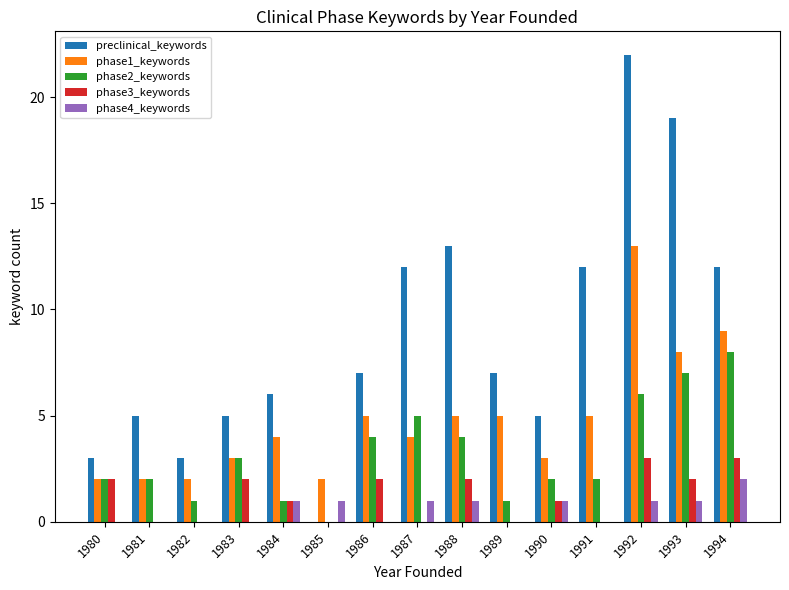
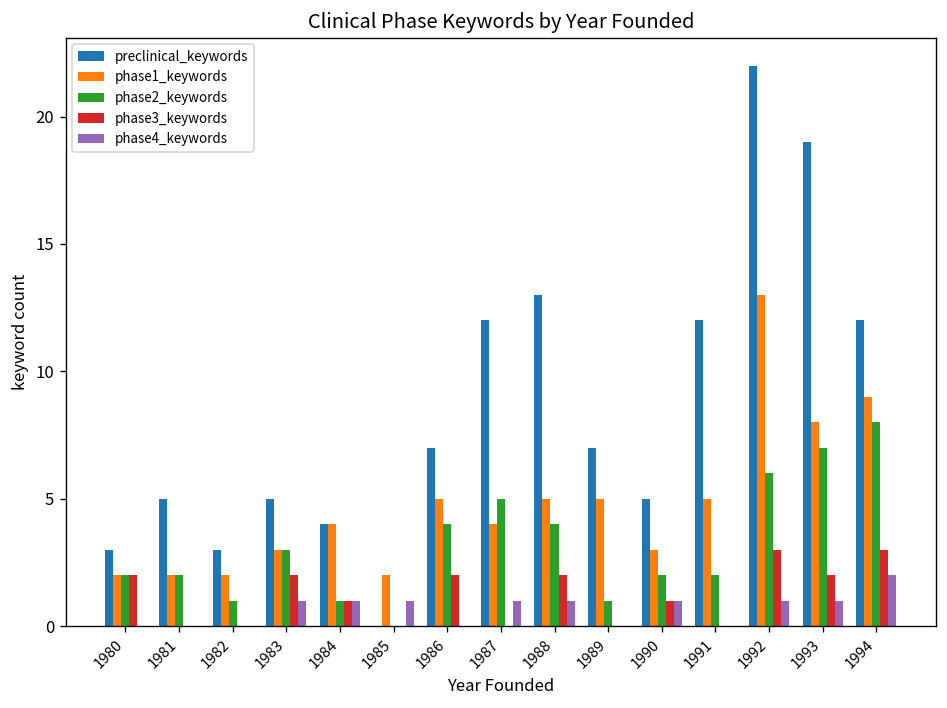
  {
    "preclinical_keywords": {
      "1980": 3,
      "1981": 5,
      "1982": 3,
      "1983": 5,
-     "1984": 6,
+     "1984": 4,
      "1985": 0,
      "1986": 7,
      "1987": 12,
      "1988": 13,
      "1989": 7,
      "1990": 5,
      "1991": 12,
      "1992": 22,
      "1993": 19,
      "1994": 12
    },
    "phase1_keywords": {
      "1980": 2,
      "1981": 2,
      "1982": 2,
      "1983": 3,
      "1984": 4,
      "1985": 2,
      "1986": 5,
      "1987": 4,
      "1988": 5,
      "1989": 5,
      "1990": 3,
      "1991": 5,
      "1992": 13,
      "1993": 8,
      "1994": 9
    },
    "phase2_keywords": {
      "1980": 2,
      "1981": 2,
      "1982": 1,
      "1983": 3,
      "1984": 1,
      "1985": 0,
      "1986": 4,
      "1987": 5,
      "1988": 4,
      "1989": 1,
      "1990": 2,
      "1991": 2,
      "1992": 6,
      "1993": 7,
      "1994": 8
    },
    "phase3_keywords": {
      "1980": 2,
      "1981": 0,
      "1982": 0,
      "1983": 2,
      "1984": 1,
      "1985": 0,
      "1986": 2,
      "1987": 0,
      "1988": 2,
      "1989": 0,
      "1990": 1,
      "1991": 0,
      "1992": 3,
      "1993": 2,
      "1994": 3
    },
    "phase4_keywords": {
      "1980": 0,
      "1981": 0,
      "1982": 0,
-     "1983": 0,
+     "1983": 1,
      "1984": 1,
      "1985": 1,
      "1986": 0,
      "1987": 1,
      "1988": 1,
      "1989": 0,
      "1990": 1,
      "1991": 0,
      "1992": 1,
      "1993": 1,
      "1994": 2
    }
  }
